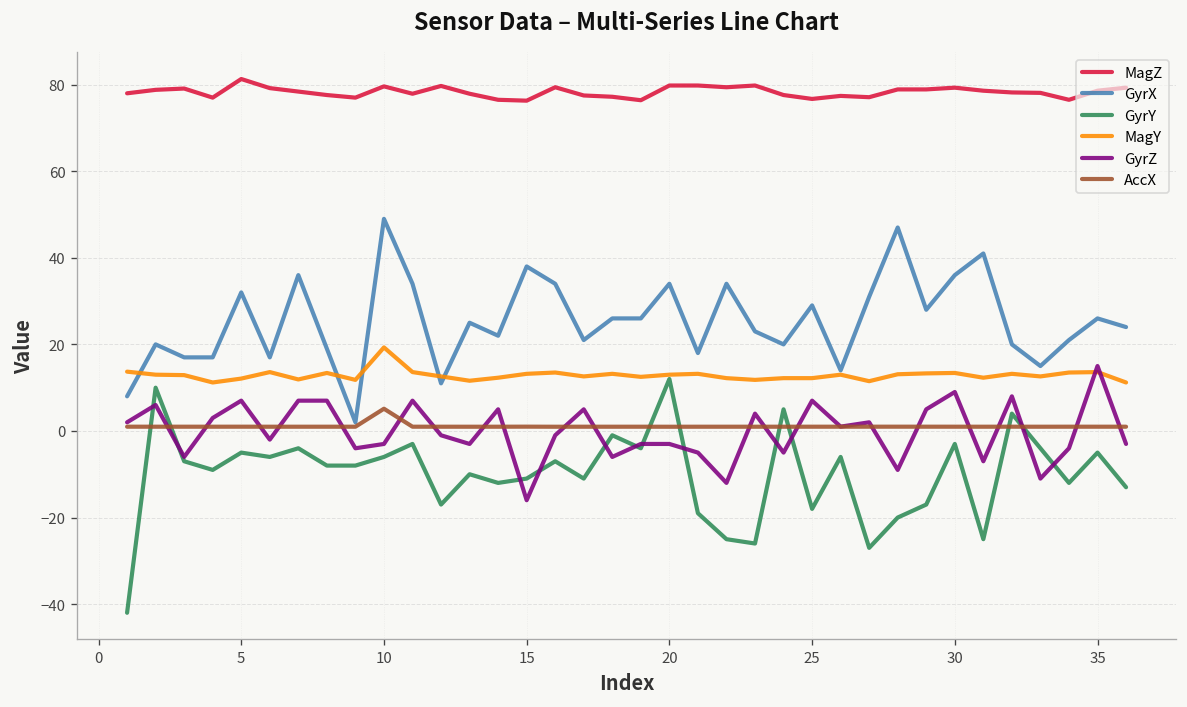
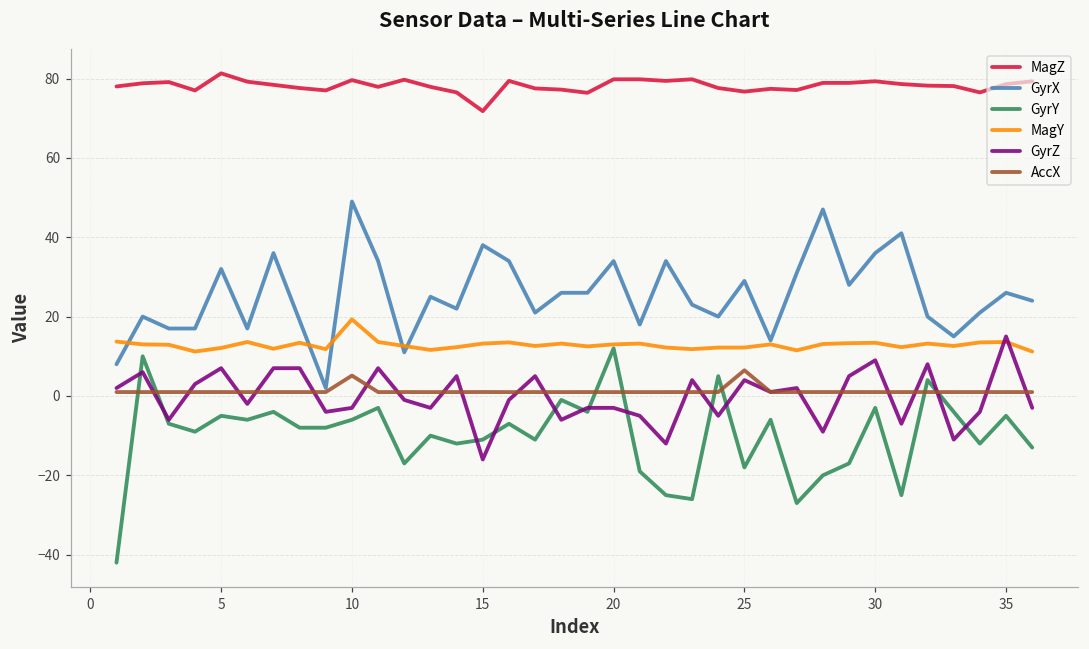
  {
    "MagZ": {
      "5": 81,
      "10": 80,
-     "15": 76,
+     "15": 72,
      "20": 80,
      "25": 77,
      "30": 79
    },
    "GyrX": {
      "5": 32,
      "10": 49,
      "15": 38,
      "20": 34,
      "25": 29,
      "30": 36,
      "35": 26
    },
    "GyrY": {
      "5": -5,
      "10": -6,
      "15": -11,
      "20": 12,
      "25": -18,
      "30": -3,
      "35": -5
    },
    "MagY": {
      "5": 12,
      "10": 19,
      "15": 13,
      "20": 13,
      "25": 12,
      "30": 13,
      "35": 14
    },
    "GyrZ": {
      "5": 7,
      "10": -3,
      "15": -16,
      "20": -3,
-     "25": 7,
+     "25": 4,
      "30": 9,
      "35": 15
    },
    "AccX": {
      "5": 1,
      "10": 5,
      "15": 1,
      "20": 1,
-     "25": 1,
+     "25": 6,
      "30": 1,
      "35": 1
    }
  }
